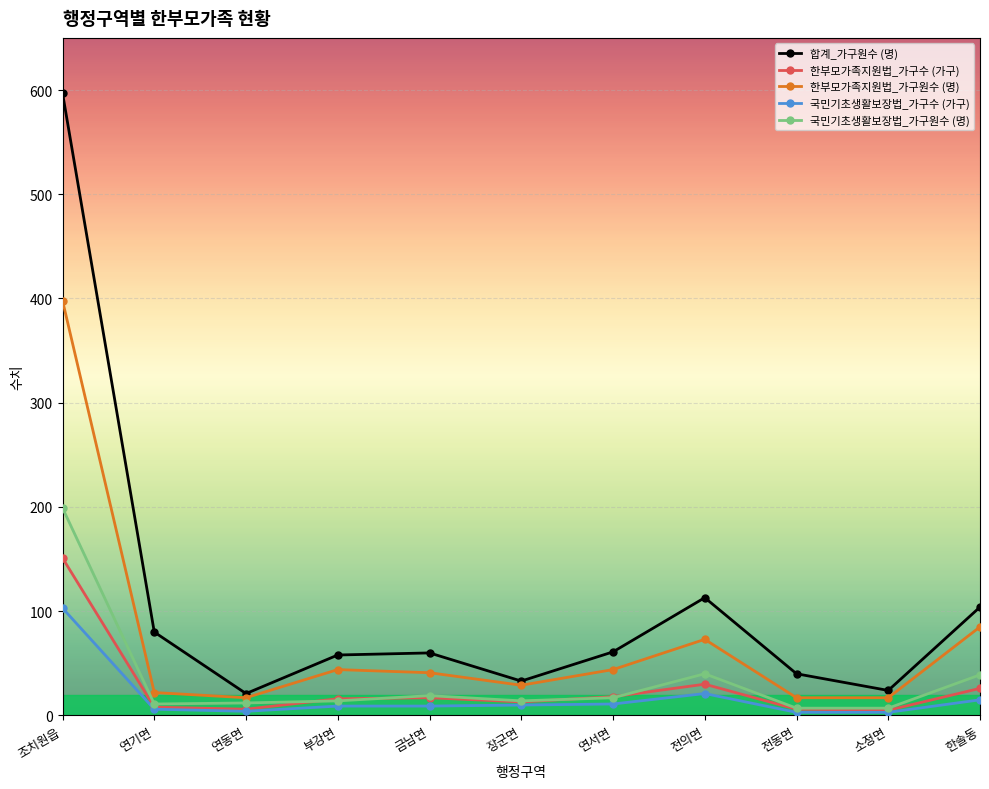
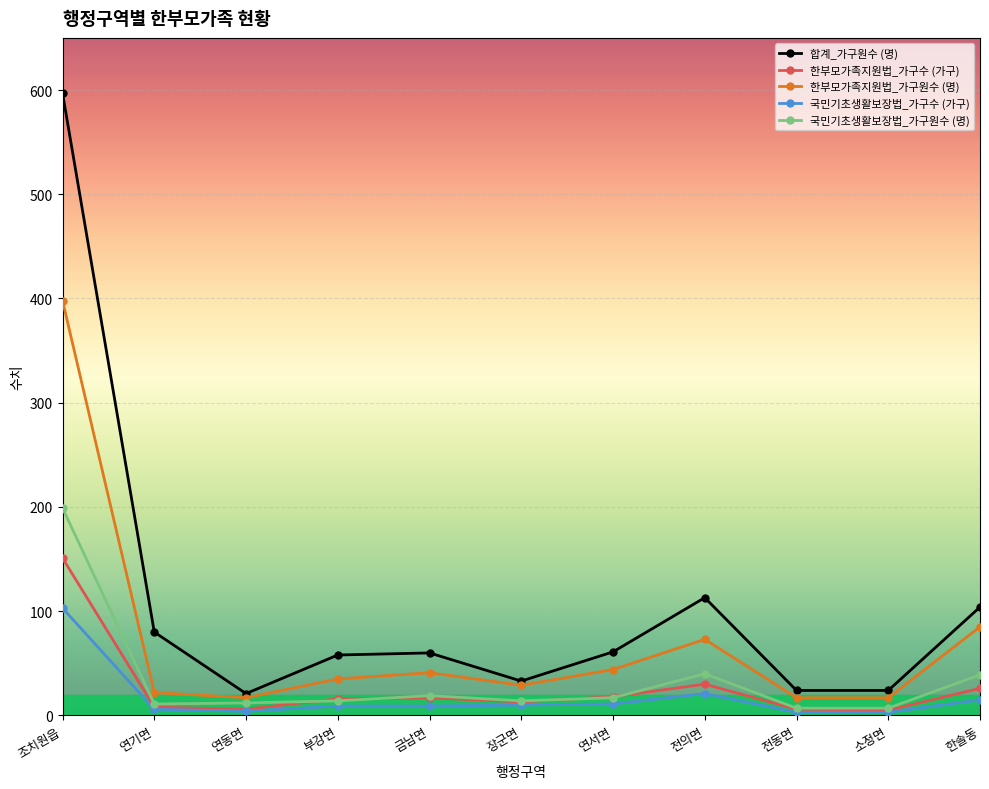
  {
    "합계_가구원수 (명)": {
      "조치원읍": 597,
      "연기면": 80,
      "연동면": 21,
      "부강면": 58,
      "금남면": 60,
      "장군면": 33,
      "연서면": 61,
      "전의면": 113,
-     "전동면": 40,
+     "전동면": 24,
      "소정면": 24,
      "한솔동": 104
    },
    "한부모가족지원법_가구수 (가구)": {
      "조치원읍": 151,
      "전의면": 30,
      "한솔동": 26
    },
    "한부모가족지원법_가구원수 (명)": {
      "조치원읍": 398,
      "연기면": 22,
-     "부강면": 44,
+     "부강면": 35,
      "금남면": 41,
      "장군면": 29,
      "연서면": 44,
      "전의면": 73,
      "한솔동": 85
    },
    "국민기초생활보장법_가구수 (가구)": {
      "조치원읍": 103,
      "전의면": 21
    },
    "국민기초생활보장법_가구원수 (명)": {
      "조치원읍": 199,
      "전의면": 40,
      "한솔동": 39
    }
  }
